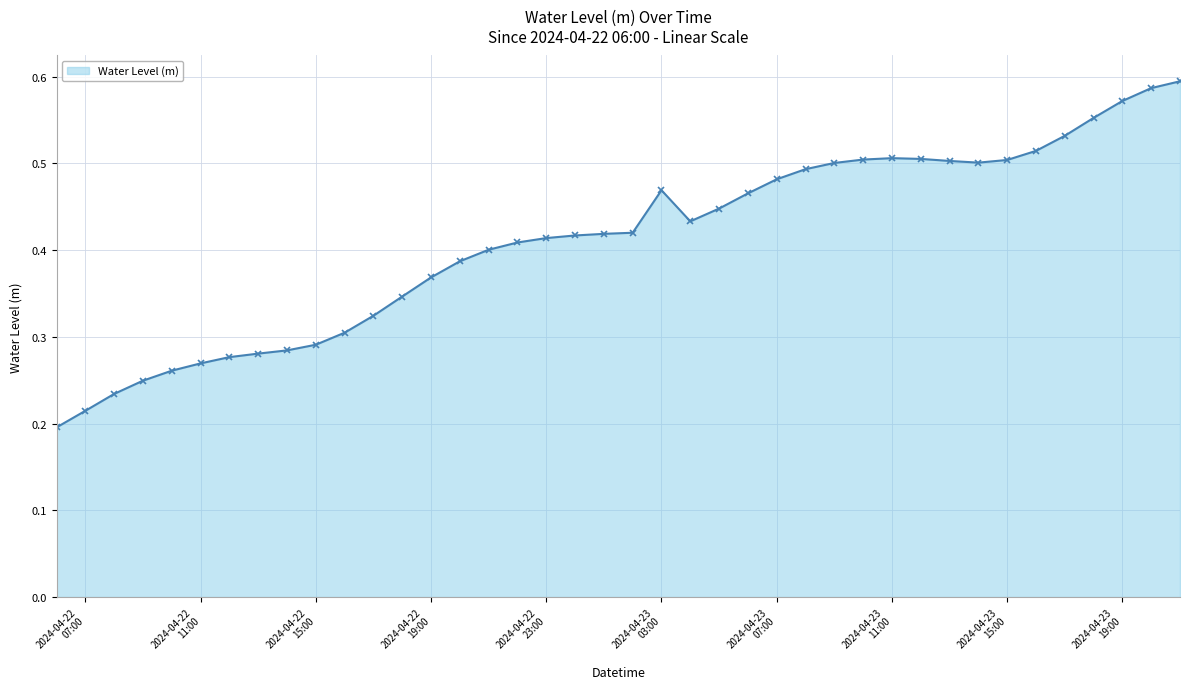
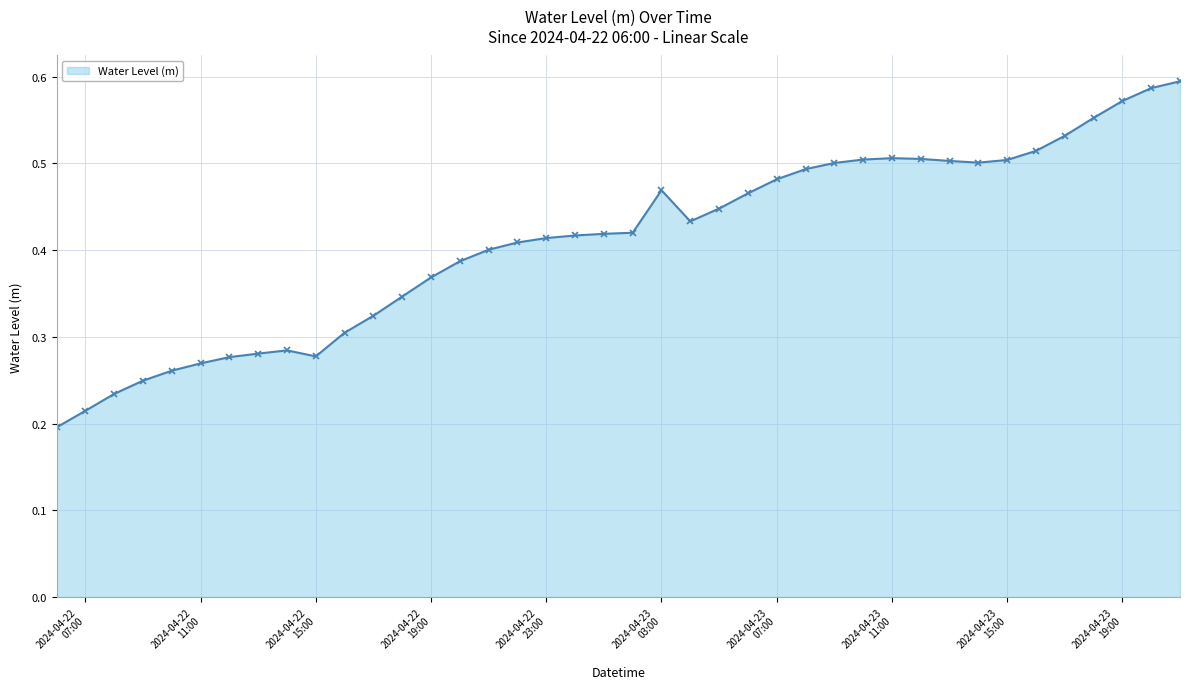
  {
    "2024-04-22 07:00": 0.21,
    "2024-04-22 11:00": 0.27,
-   "2024-04-22 15:00": 0.29,
+   "2024-04-22 15:00": 0.28,
    "2024-04-22 19:00": 0.37,
    "2024-04-22 23:00": 0.41,
    "2024-04-23 03:00": 0.47,
    "2024-04-23 07:00": 0.48,
    "2024-04-23 11:00": 0.51,
    "2024-04-23 15:00": 0.50,
    "2024-04-23 19:00": 0.57
  }
